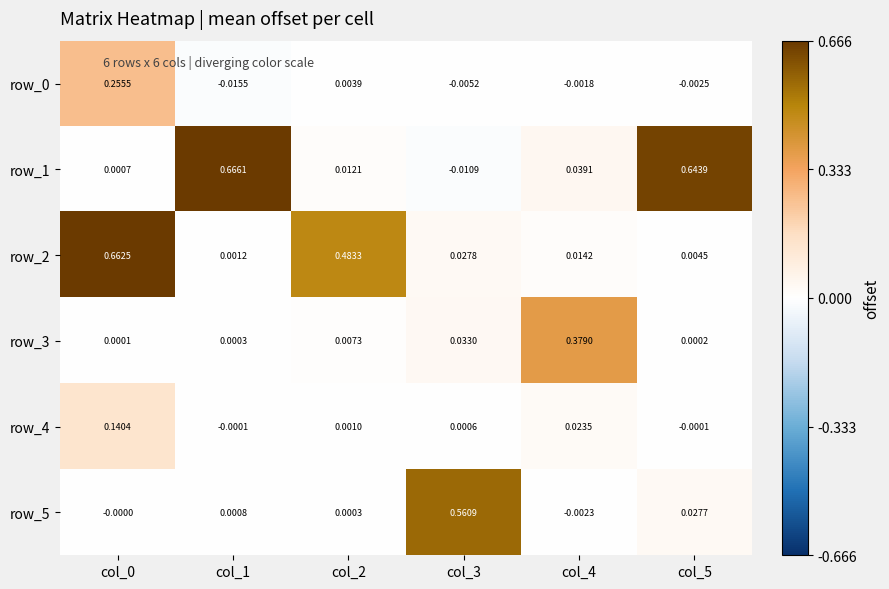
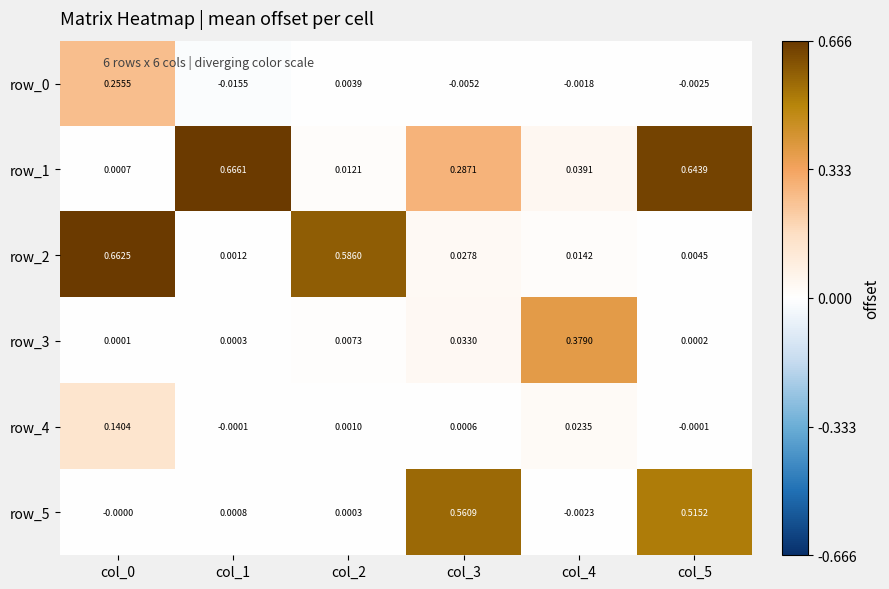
  {
    "row_0": {
      "col_0": 0.2555,
      "col_1": -0.0155,
      "col_2": 0.0039,
      "col_3": -0.0052,
      "col_4": -0.0018,
      "col_5": -0.0025
    },
    "row_1": {
      "col_0": 0.0007,
      "col_1": 0.6661,
      "col_2": 0.0121,
-     "col_3": -0.0109,
+     "col_3": 0.2871,
      "col_4": 0.0391,
      "col_5": 0.6439
    },
    "row_2": {
      "col_0": 0.6625,
      "col_1": 0.0012,
-     "col_2": 0.4833,
+     "col_2": 0.5860,
      "col_3": 0.0278,
      "col_4": 0.0142,
      "col_5": 0.0045
    },
    "row_3": {
      "col_0": 0.0001,
      "col_1": 0.0003,
      "col_2": 0.0073,
      "col_3": 0.0330,
      "col_4": 0.3790,
      "col_5": 0.0002
    },
    "row_4": {
      "col_0": 0.1404,
      "col_1": -0.0001,
      "col_2": 0.0010,
      "col_3": 0.0006,
      "col_4": 0.0235,
      "col_5": -0.0001
    },
    "row_5": {
      "col_0": -0.0000,
      "col_1": 0.0008,
      "col_2": 0.0003,
      "col_3": 0.5609,
      "col_4": -0.0023,
-     "col_5": 0.0277
+     "col_5": 0.5152
    }
  }
